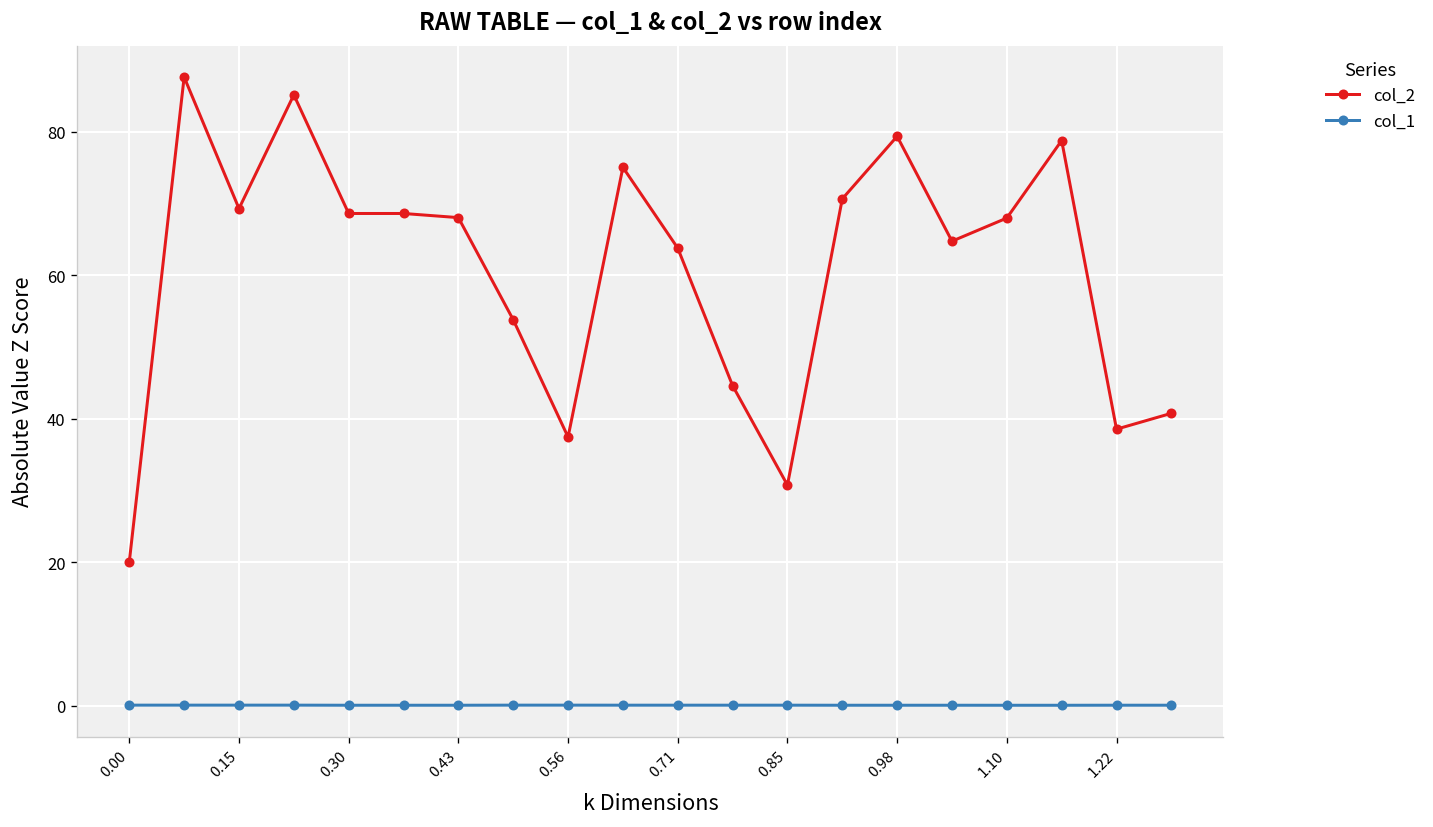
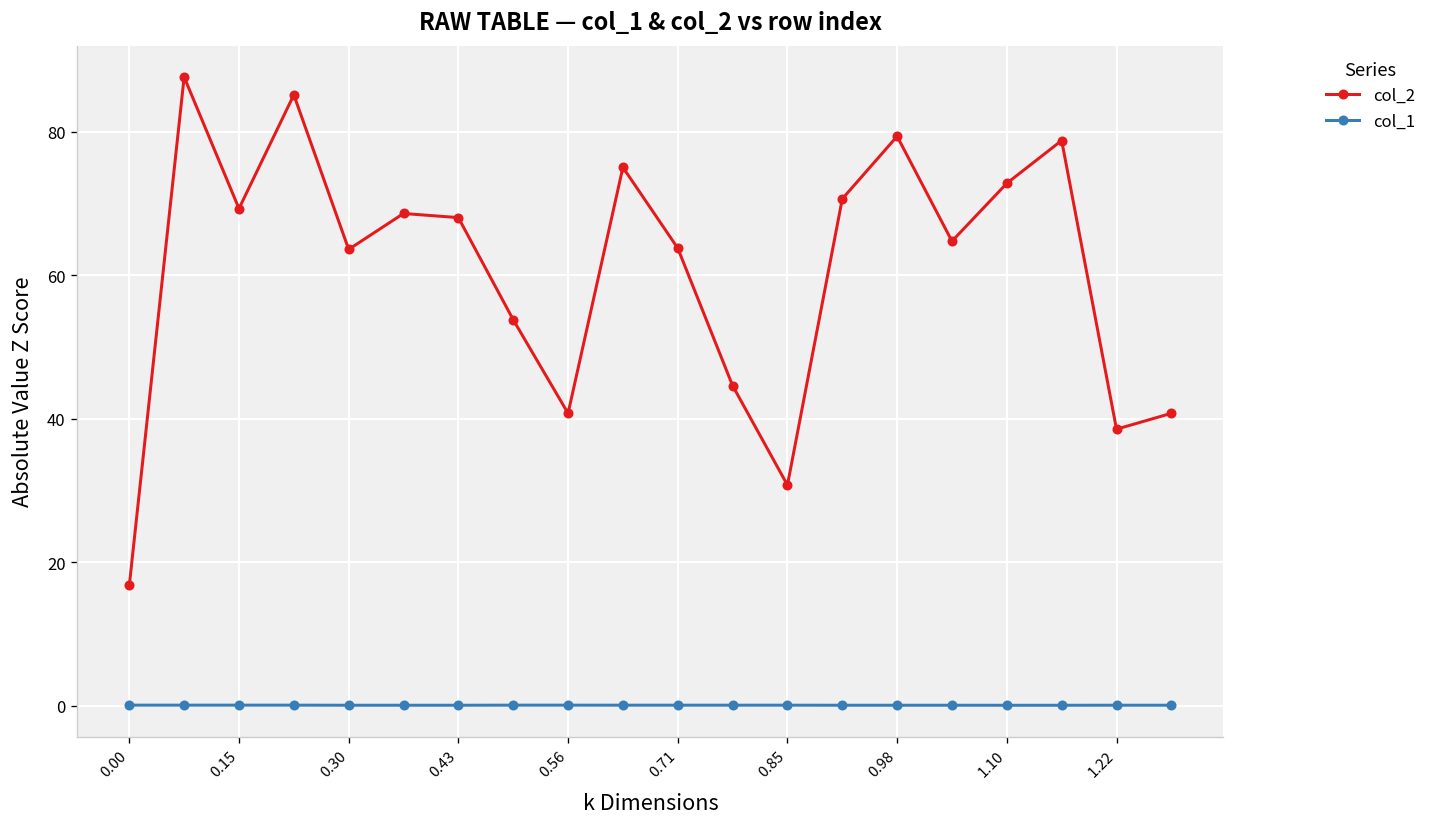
  {
    "col_2": {
-     "0.00": 20,
+     "0.00": 17,
      "0.15": 69,
-     "0.30": 69,
+     "0.30": 64,
      "0.43": 68,
-     "0.56": 37,
+     "0.56": 41,
      "0.71": 64,
      "0.85": 31,
      "0.98": 79,
-     "1.10": 68,
+     "1.10": 73,
      "1.22": 39
    },
    "col_1": {
      "0.00": 0,
      "0.15": 0,
      "0.30": 0,
      "0.43": 0,
      "0.56": 0,
      "0.71": 0,
      "0.85": 0,
      "0.98": 0,
      "1.10": 0,
      "1.22": 0
    }
  }
